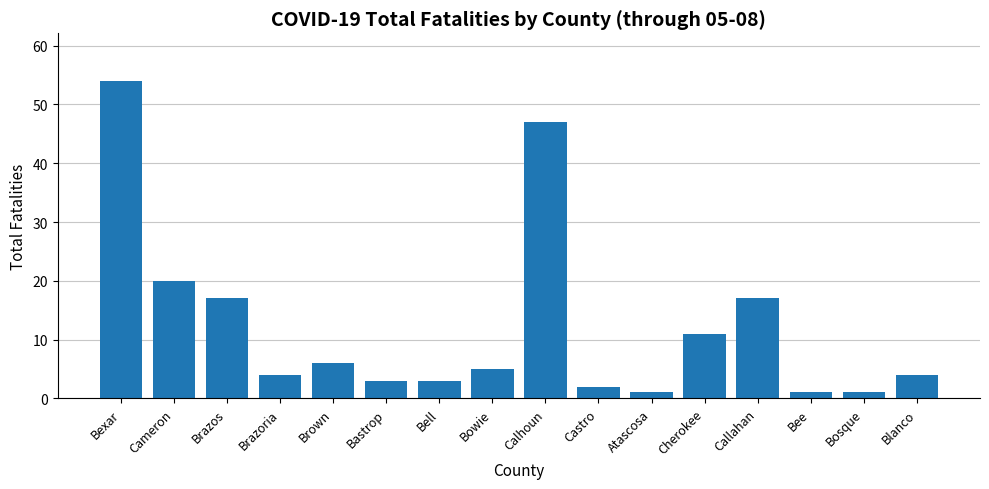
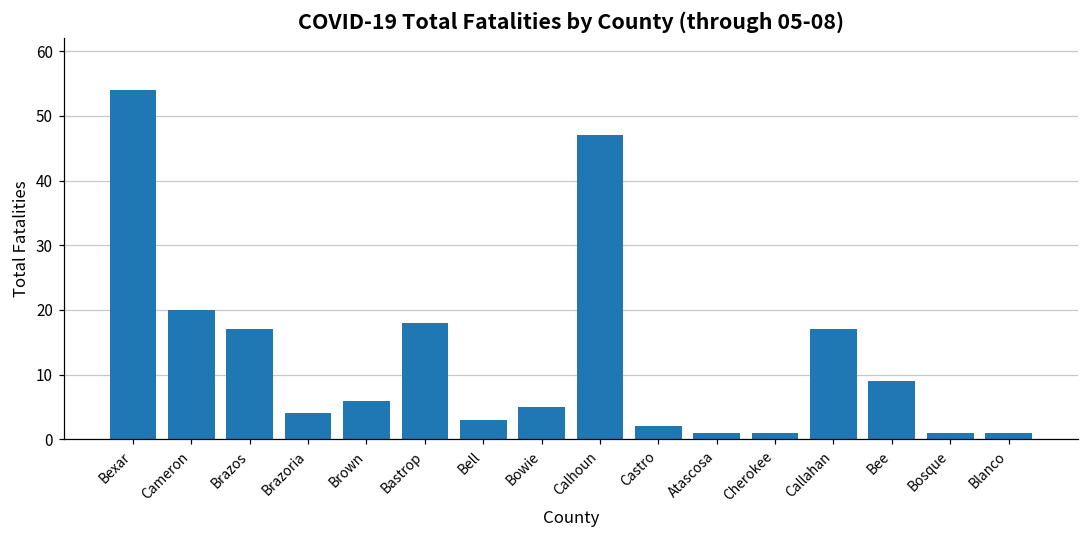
  {
    "Bexar": 54,
    "Cameron": 20,
    "Brazos": 17,
    "Brazoria": 4,
    "Brown": 6,
-   "Bastrop": 3,
+   "Bastrop": 18,
    "Bell": 3,
    "Bowie": 5,
    "Calhoun": 47,
    "Castro": 2,
    "Atascosa": 1,
-   "Cherokee": 11,
+   "Cherokee": 1,
    "Callahan": 17,
-   "Bee": 1,
+   "Bee": 9,
    "Bosque": 1,
-   "Blanco": 4
+   "Blanco": 1
  }
